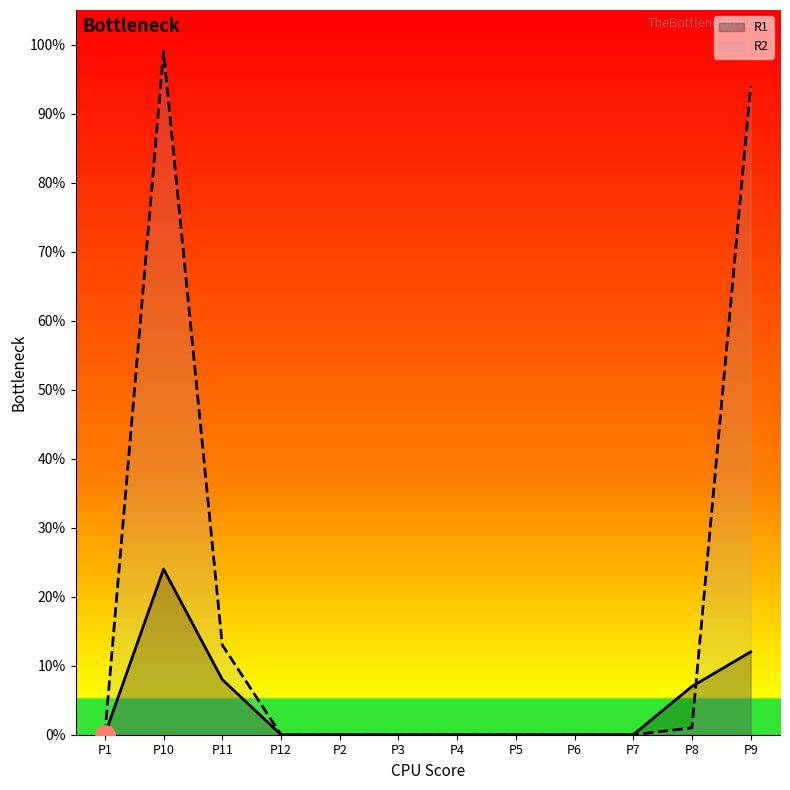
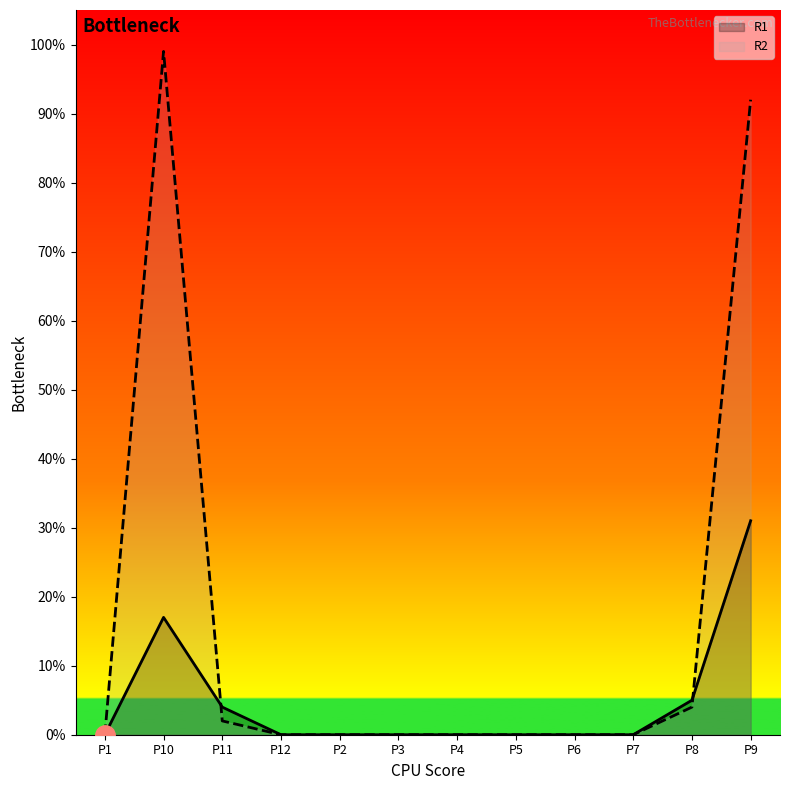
  {
    "R1": {
-     "P10": "24%",
-     "P11": "8%",
-     "P8": "7%",
-     "P9": "12%"
+     "P10": "17%",
+     "P11": "4%",
+     "P8": "5%",
+     "P9": "31%"
    },
    "R2": {
      "P10": "99%",
-     "P11": "13%",
-     "P8": "1%",
-     "P9": "94%"
+     "P11": "2%",
+     "P8": "4%",
+     "P9": "92%"
    }
  }
